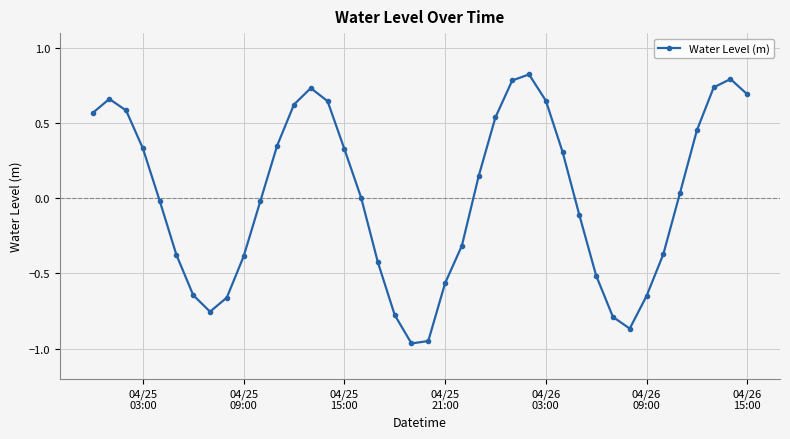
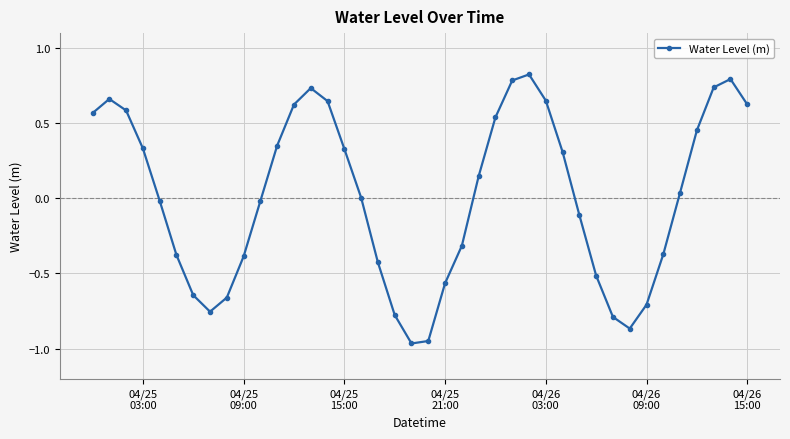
  {
    "04/25 03:00": 0.33,
    "04/25 09:00": -0.39,
    "04/25 15:00": 0.33,
    "04/25 21:00": -0.57,
    "04/26 03:00": 0.65,
-   "04/26 09:00": -0.65,
-   "04/26 15:00": 0.69
+   "04/26 09:00": -0.71,
+   "04/26 15:00": 0.63
  }
